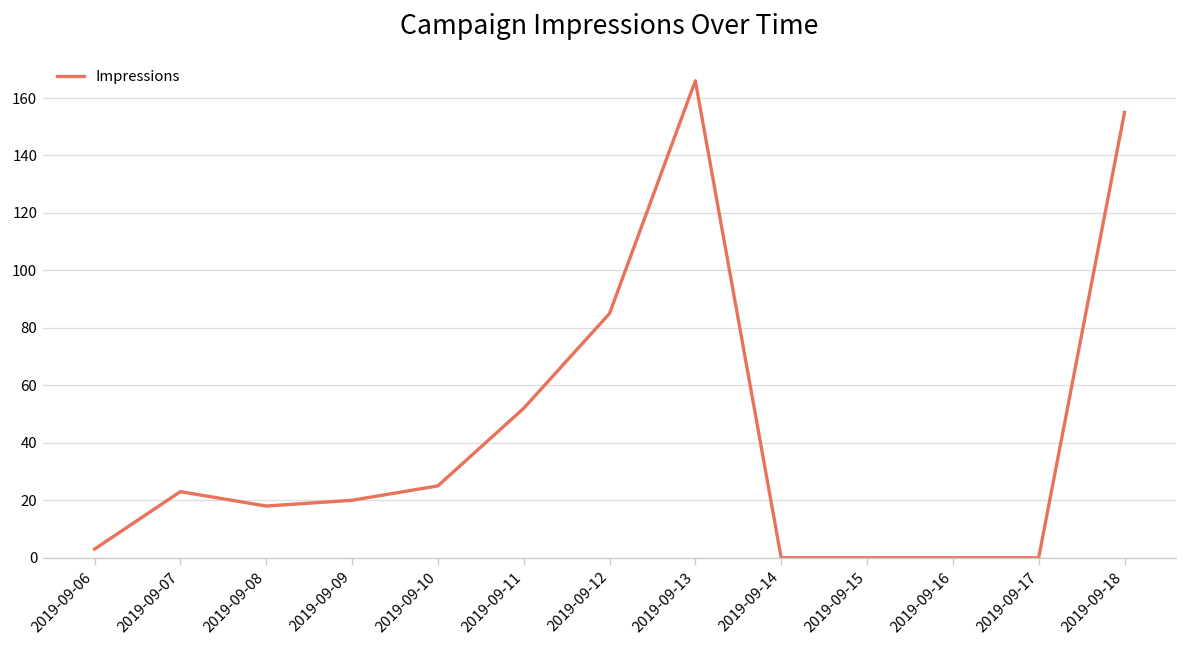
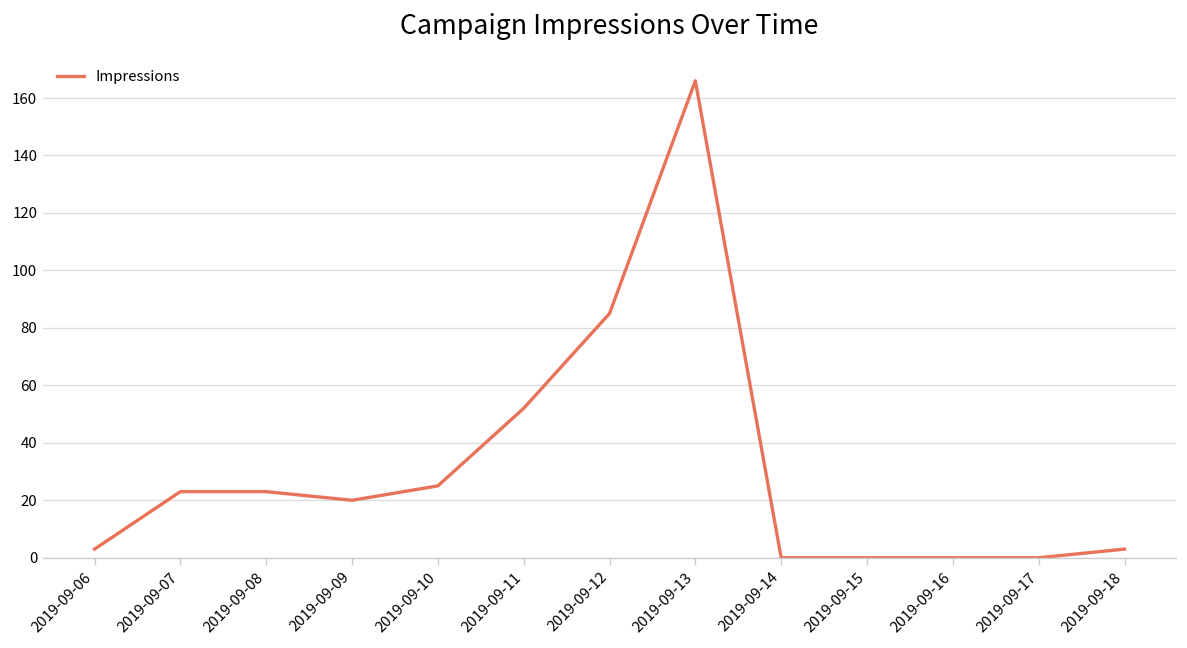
  {
    "2019-09-06": 3,
    "2019-09-07": 23,
-   "2019-09-08": 18,
+   "2019-09-08": 23,
    "2019-09-09": 20,
    "2019-09-10": 25,
    "2019-09-11": 52,
    "2019-09-12": 85,
    "2019-09-13": 166,
    "2019-09-14": 0,
    "2019-09-15": 0,
    "2019-09-16": 0,
    "2019-09-17": 0,
-   "2019-09-18": 155
+   "2019-09-18": 3
  }
